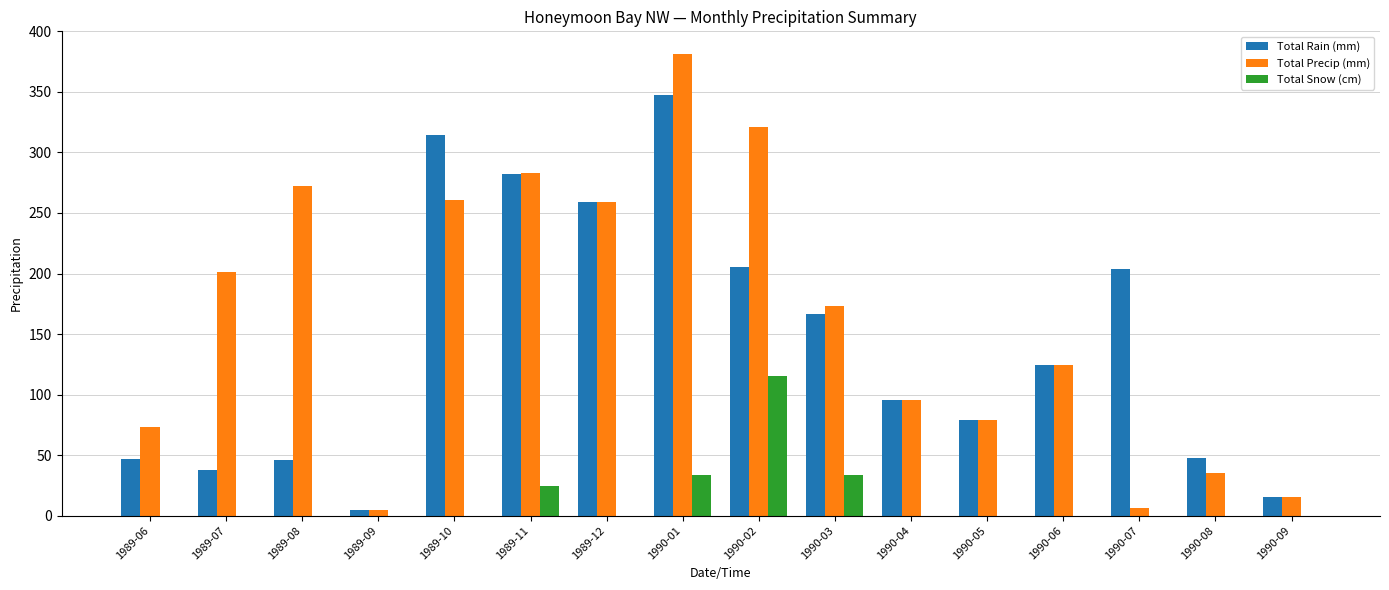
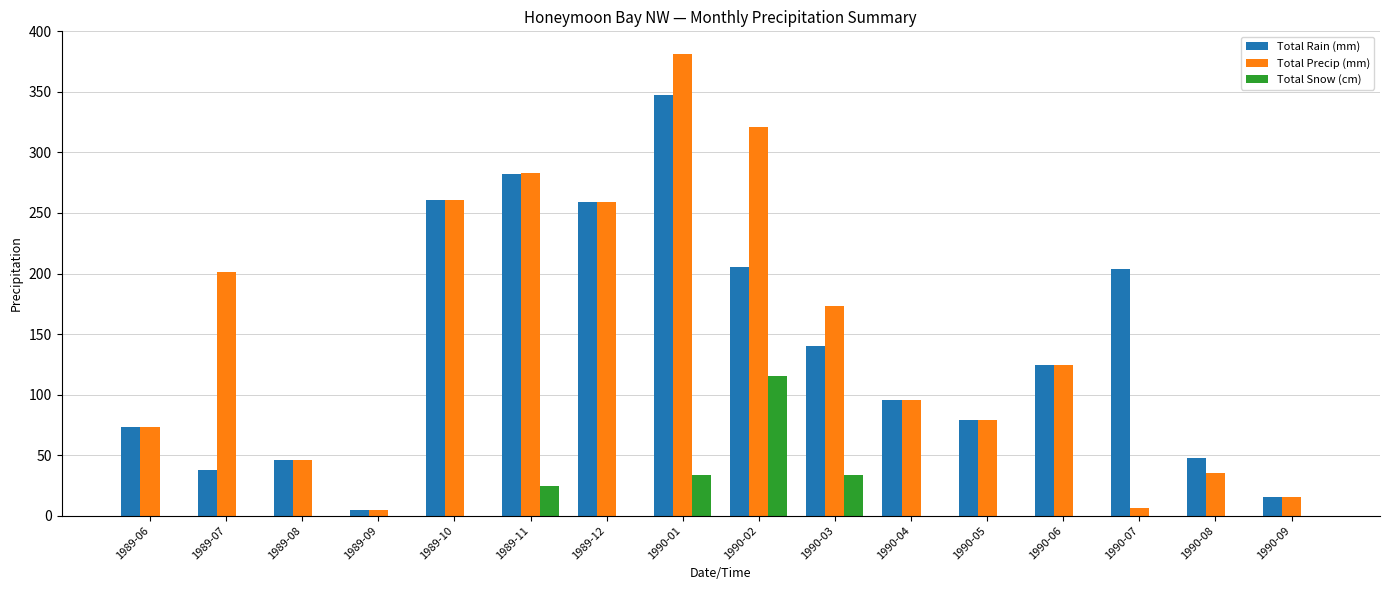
  {
    "Total Rain (mm)": {
-     "1989-06": 47,
+     "1989-06": 74,
      "1989-07": 38,
      "1989-08": 46,
      "1989-09": 5,
-     "1989-10": 314,
+     "1989-10": 261,
      "1989-11": 282,
      "1989-12": 259,
      "1990-01": 347,
      "1990-02": 206,
-     "1990-03": 166,
+     "1990-03": 140,
      "1990-04": 96,
      "1990-05": 79,
      "1990-06": 124,
      "1990-07": 204,
      "1990-08": 48,
      "1990-09": 16
    },
    "Total Precip (mm)": {
      "1989-06": 74,
      "1989-07": 202,
-     "1989-08": 272,
+     "1989-08": 46,
      "1989-09": 5,
      "1989-10": 261,
      "1989-11": 283,
      "1989-12": 259,
      "1990-01": 381,
      "1990-02": 321,
      "1990-03": 173,
      "1990-04": 96,
      "1990-05": 79,
      "1990-06": 124,
      "1990-07": 7,
      "1990-08": 35,
      "1990-09": 16
    },
    "Total Snow (cm)": {
      "1989-06": 0,
      "1989-07": 0,
      "1989-08": 0,
      "1989-09": 0,
      "1989-10": 0,
      "1989-11": 24,
      "1989-12": 0,
      "1990-01": 34,
      "1990-02": 115,
      "1990-03": 33,
      "1990-04": 0,
      "1990-05": 0,
      "1990-06": 0,
      "1990-07": 0,
      "1990-08": 0,
      "1990-09": 0
    }
  }
